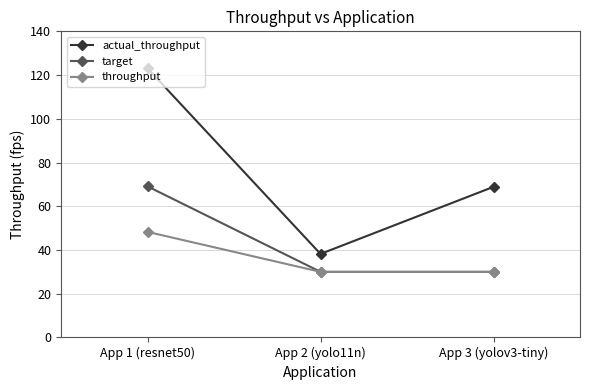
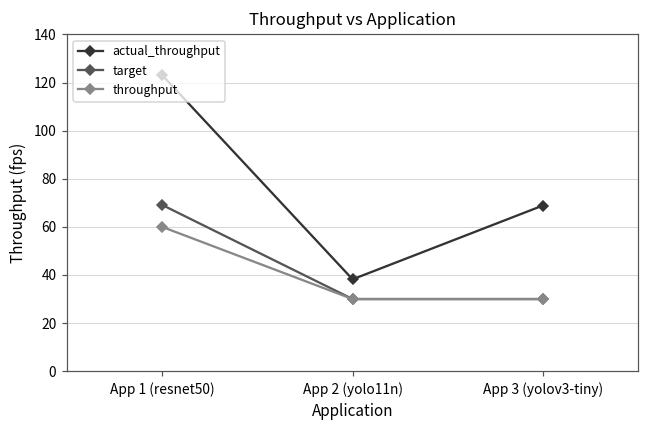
  {
    "throughput": {
-     "App 1 (resnet50)": 48
+     "App 1 (resnet50)": 60
    }
  }
